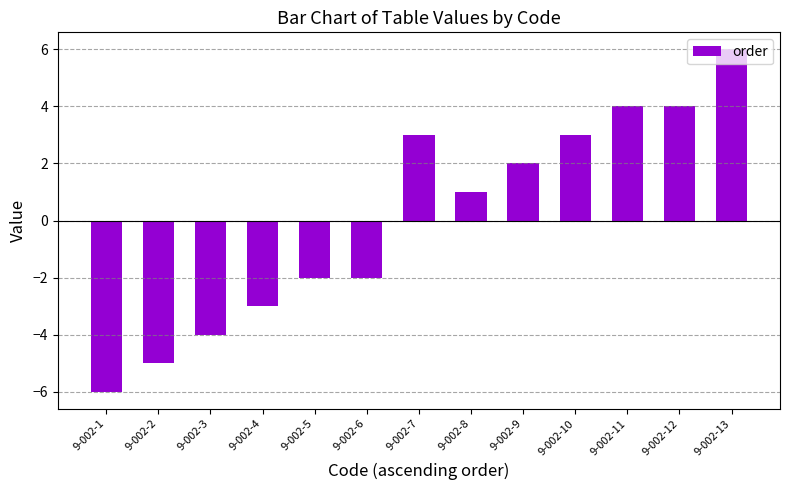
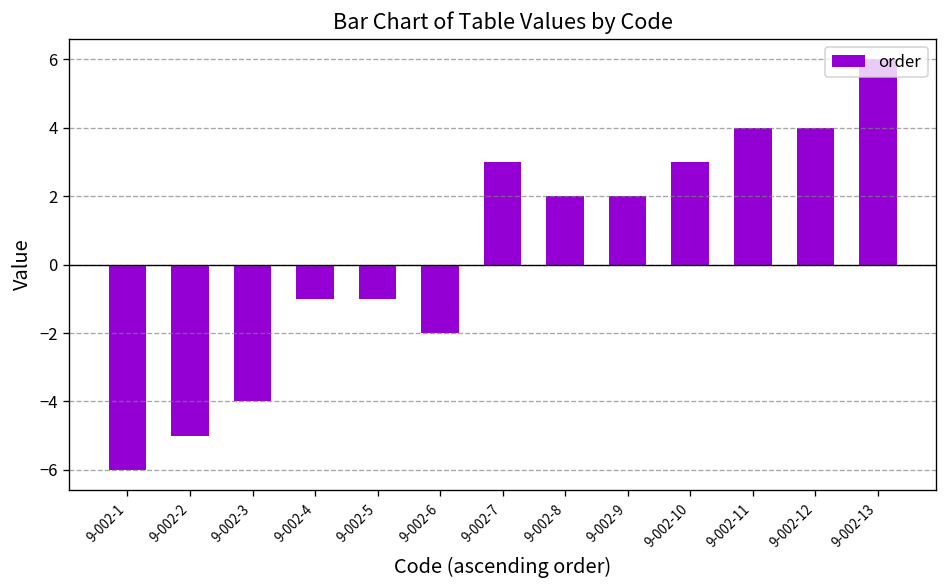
  {
    "9-002-1": -6.0,
    "9-002-2": -5.0,
    "9-002-3": -4.0,
-   "9-002-4": -3.0,
-   "9-002-5": -2.0,
+   "9-002-4": -1.0,
+   "9-002-5": -1.0,
    "9-002-6": -2.0,
    "9-002-7": 3.0,
-   "9-002-8": 1.0,
+   "9-002-8": 2.0,
    "9-002-9": 2.0,
    "9-002-10": 3.0,
    "9-002-11": 4.0,
    "9-002-12": 4.0
  }
